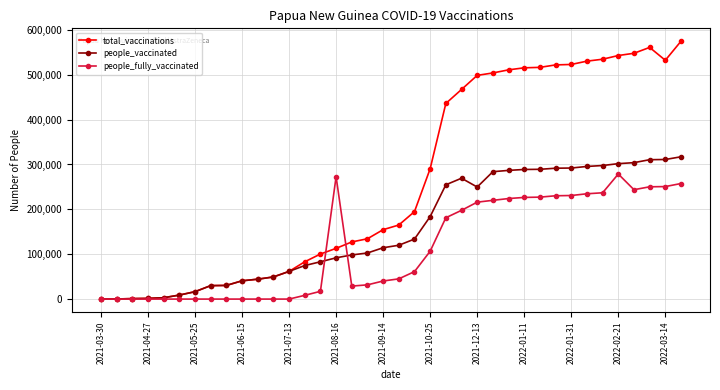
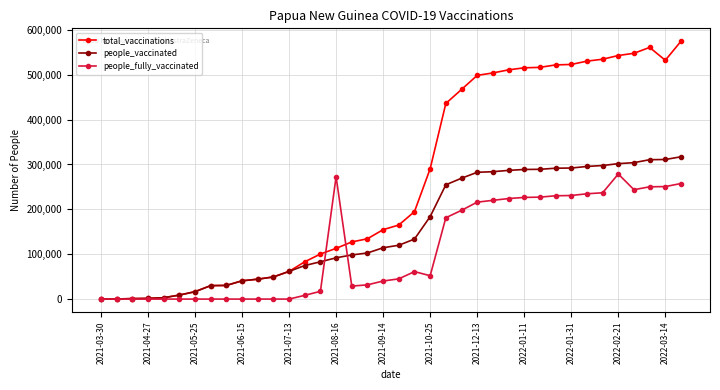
  {
    "total_vaccinations": {
      "2021-08-16": "110,000",
      "2021-09-14": "150,000",
      "2021-10-25": "290,000",
      "2021-12-13": "500,000",
      "2022-01-11": "520,000",
      "2022-01-31": "520,000",
      "2022-02-21": "540,000",
      "2022-03-14": "530,000"
    },
    "people_vaccinated": {
      "2021-08-16": "90,000",
      "2021-09-14": "110,000",
      "2021-10-25": "180,000",
-     "2021-12-13": "250,000",
+     "2021-12-13": "280,000",
      "2022-01-11": "290,000",
      "2022-01-31": "290,000",
      "2022-02-21": "300,000",
      "2022-03-14": "310,000"
    },
    "people_fully_vaccinated": {
      "2021-05-25": "0",
      "2021-06-15": "0",
      "2021-07-13": "0",
      "2021-08-16": "270,000",
      "2021-09-14": "40,000",
-     "2021-10-25": "110,000",
+     "2021-10-25": "50,000",
      "2021-12-13": "220,000",
      "2022-01-11": "230,000",
      "2022-01-31": "230,000",
      "2022-02-21": "280,000",
      "2022-03-14": "250,000"
    }
  }
